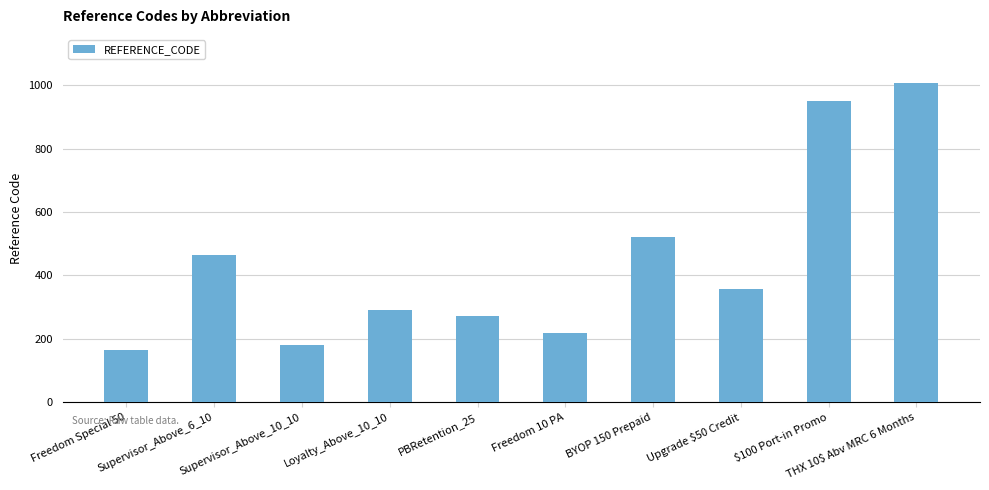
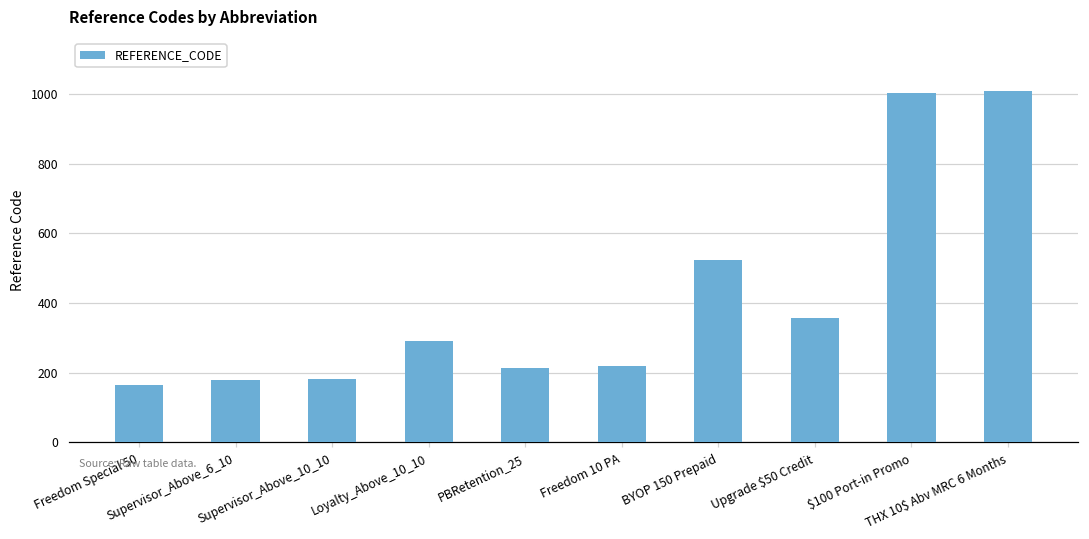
  {
    "Freedom Special 50": 170,
-   "Supervisor_Above_6_10": 470,
+   "Supervisor_Above_6_10": 180,
    "Supervisor_Above_10_10": 180,
    "Loyalty_Above_10_10": 290,
-   "PBRetention_25": 270,
+   "PBRetention_25": 210,
    "Freedom 10 PA": 220,
    "BYOP 150 Prepaid": 520,
    "Upgrade $50 Credit": 360,
-   "$100 Port-in Promo": 950,
+   "$100 Port-in Promo": 1000,
    "THX 10$ Abv MRC 6 Months": 1010
  }
